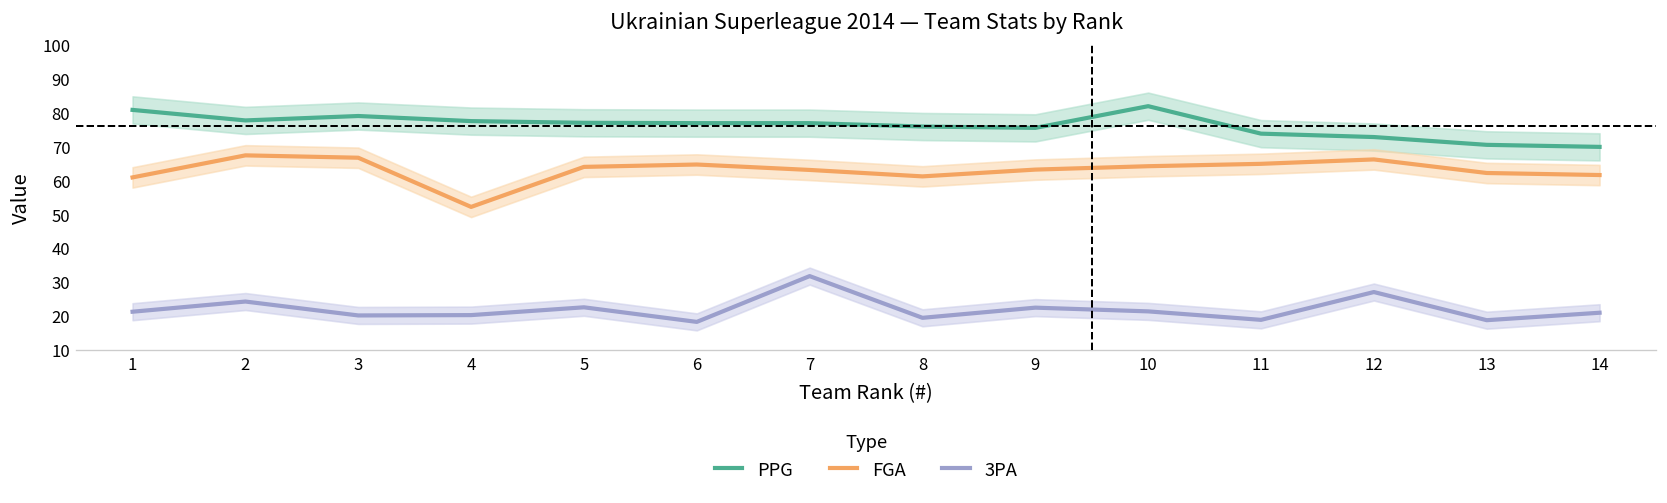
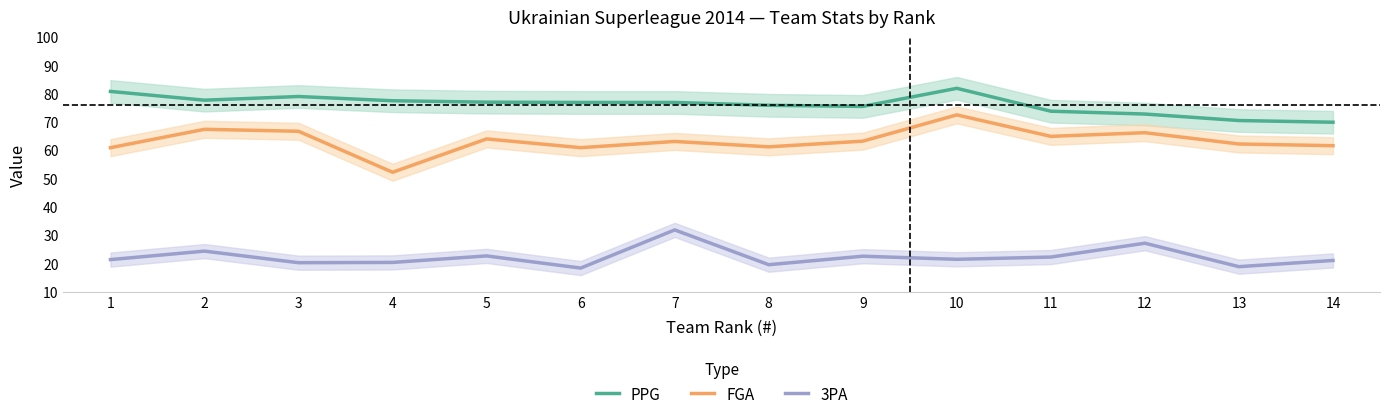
  {
    "PPG": {
      "1": 81,
      "2": 78,
      "3": 79,
      "4": 78,
      "5": 77,
      "6": 77,
      "7": 77,
      "8": 76,
      "9": 76,
      "10": 82,
      "11": 74,
      "12": 73,
      "13": 71,
      "14": 70
    },
    "FGA": {
      "1": 61,
      "2": 67,
      "3": 67,
      "4": 52,
      "5": 64,
-     "6": 65,
+     "6": 61,
      "7": 63,
      "8": 61,
      "9": 63,
-     "10": 64,
+     "10": 73,
      "11": 65,
      "12": 66,
      "13": 62,
      "14": 62
    },
    "3PA": {
      "1": 21,
      "2": 24,
      "3": 20,
      "4": 20,
      "5": 23,
      "6": 18,
      "7": 32,
      "8": 20,
      "9": 23,
      "10": 21,
-     "11": 19,
+     "11": 22,
      "12": 27,
      "13": 19,
      "14": 21
    }
  }
